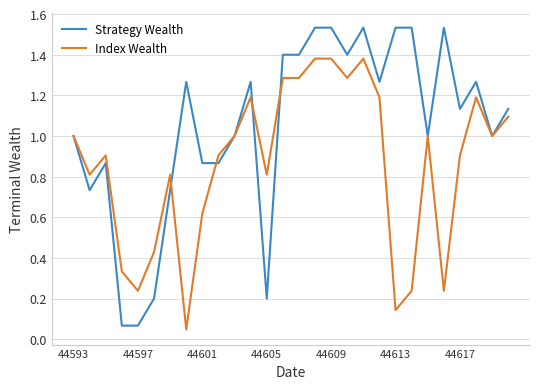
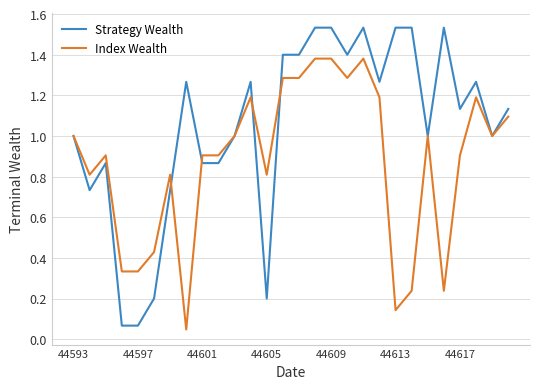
  {
    "Strategy Wealth": {
      "44597": 0.07,
      "44601": 0.87,
      "44605": 0.20,
      "44609": 1.53,
      "44613": 1.53,
      "44617": 1.13
    },
    "Index Wealth": {
-     "44597": 0.24,
-     "44601": 0.62,
+     "44597": 0.33,
+     "44601": 0.90,
      "44605": 0.81,
      "44609": 1.38,
      "44613": 0.14,
      "44617": 0.90
    }
  }
